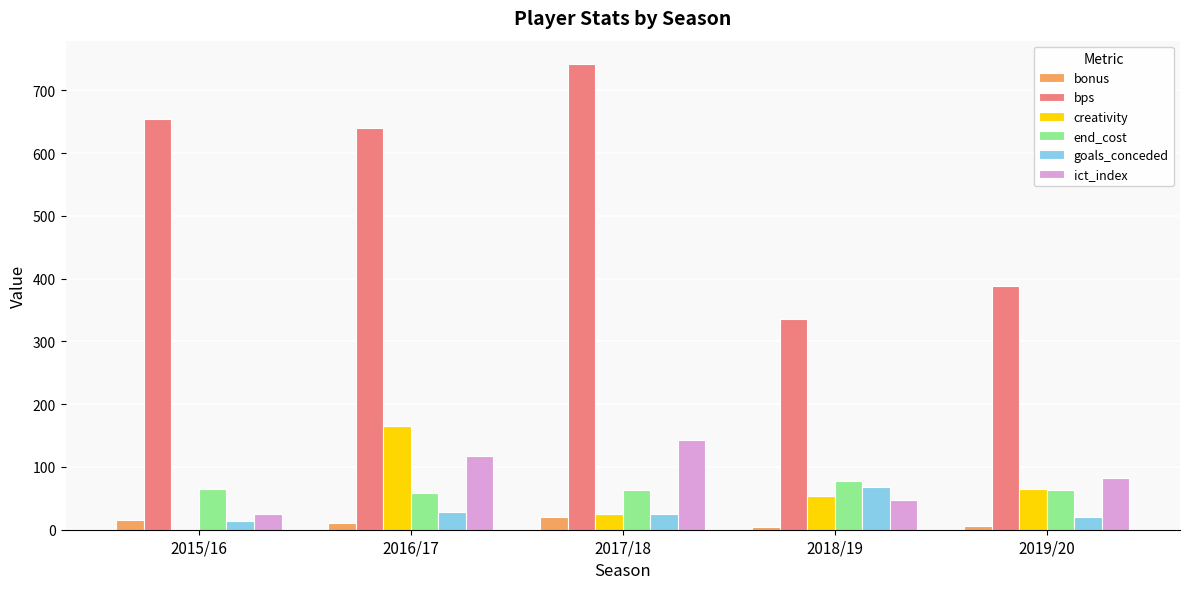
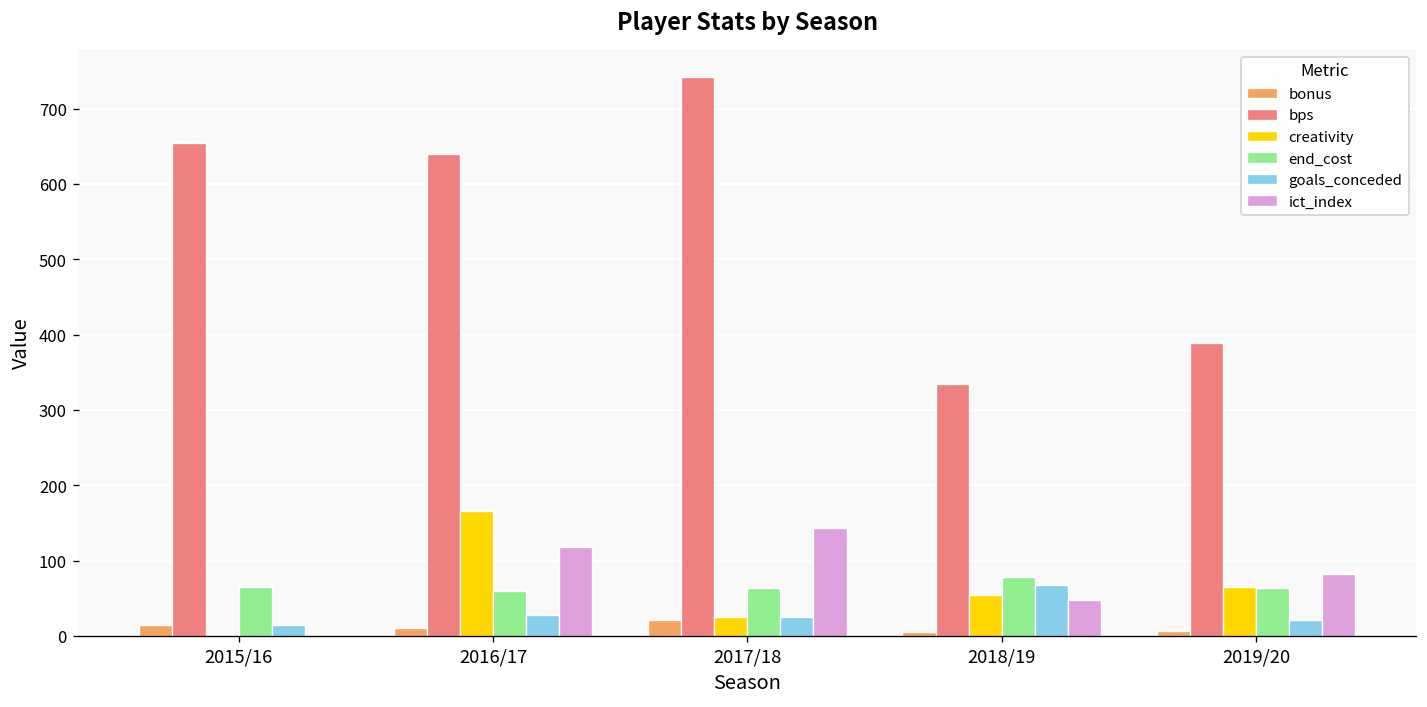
  {
    "creativity": {
      "2015/16": 0,
      "2016/17": 170,
      "2017/18": 20,
      "2018/19": 50,
      "2019/20": 70
    },
    "end_cost": {
      "2015/16": 70,
      "2016/17": 60,
      "2017/18": 60,
      "2018/19": 80,
      "2019/20": 60
    },
    "goals_conceded": {
      "2015/16": 10,
      "2016/17": 30,
      "2017/18": 30,
      "2018/19": 70,
      "2019/20": 20
    },
    "ict_index": {
-     "2015/16": 30,
+     "2015/16": 0,
      "2016/17": 120,
      "2017/18": 140,
      "2018/19": 50,
      "2019/20": 80
    }
  }
